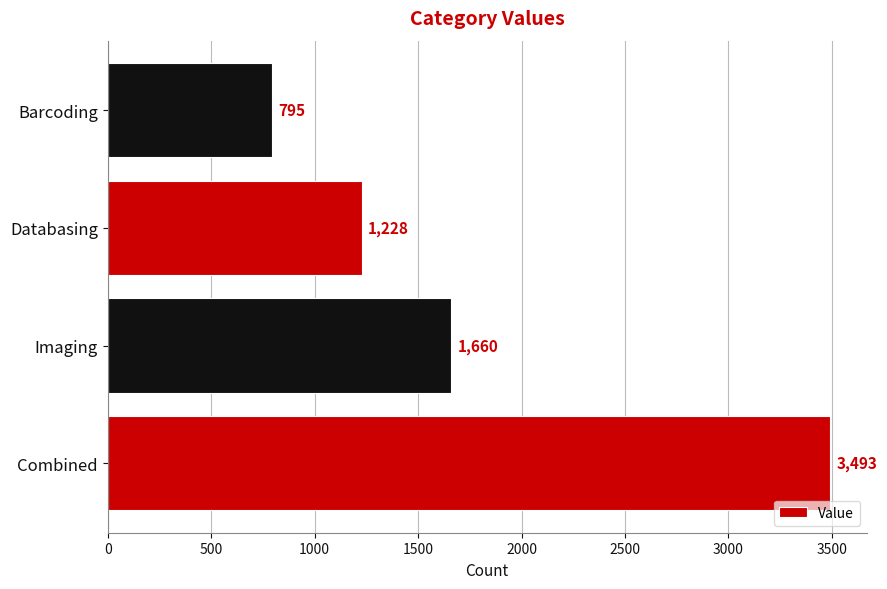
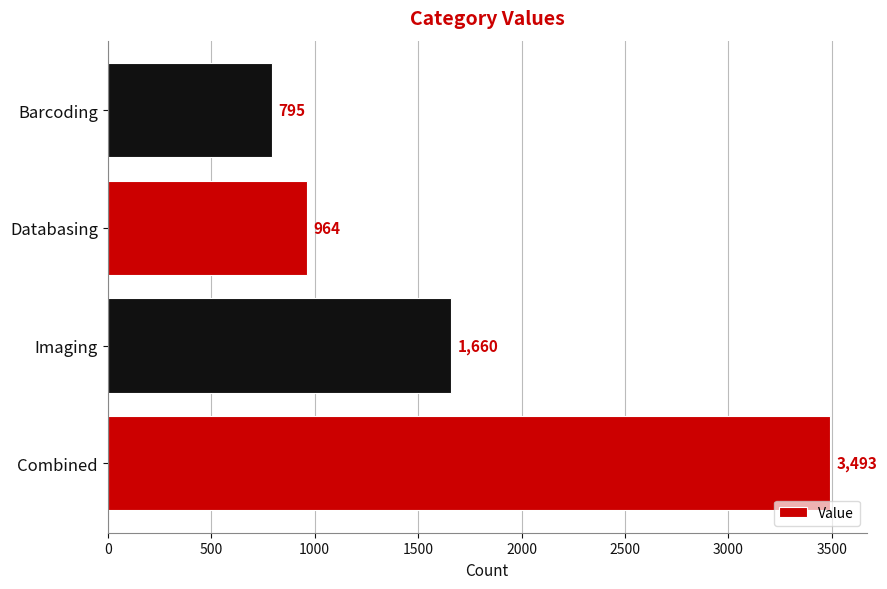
  {
    "Barcoding": "795",
-   "Databasing": "1,228",
+   "Databasing": "964",
    "Imaging": "1,660",
    "Combined": "3,493"
  }
